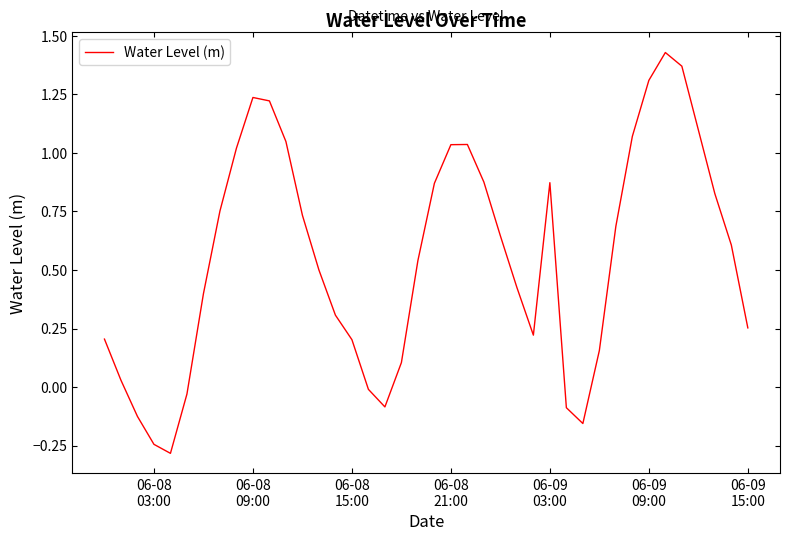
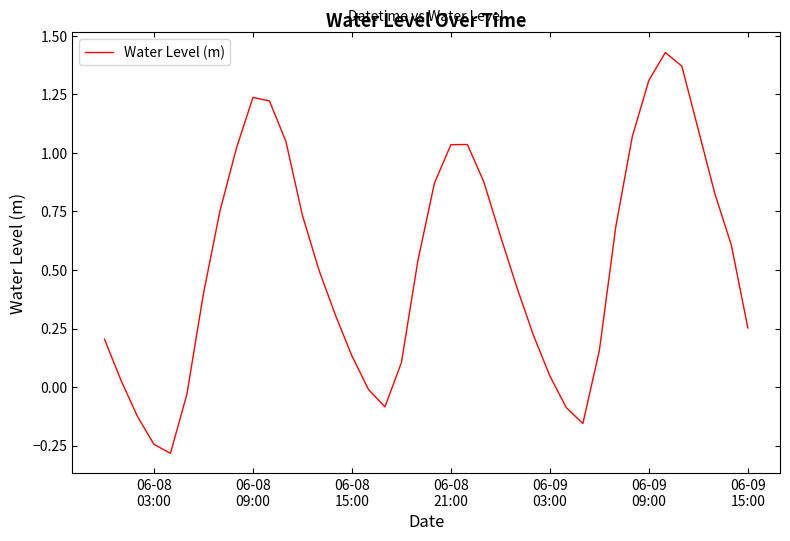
  {
    "06-08 03:00": -0.24,
    "06-08 09:00": 1.24,
-   "06-08 15:00": 0.20,
+   "06-08 15:00": 0.13,
    "06-08 21:00": 1.04,
-   "06-09 03:00": 0.87,
+   "06-09 03:00": 0.05,
    "06-09 09:00": 1.31,
    "06-09 15:00": 0.25
  }
